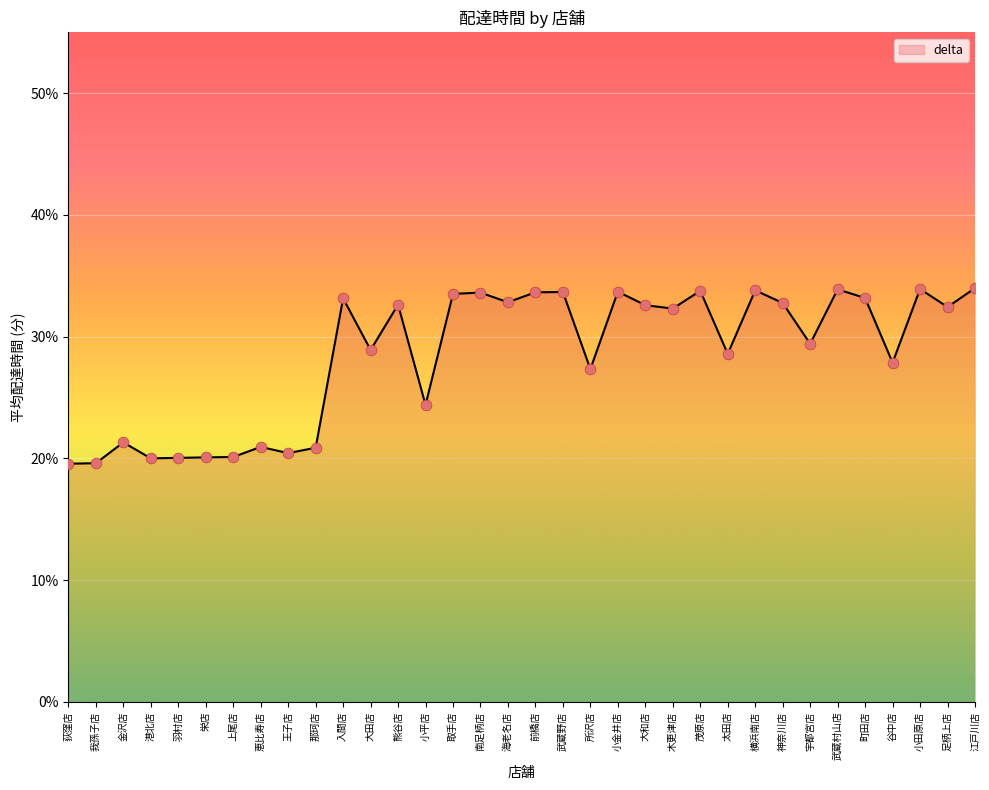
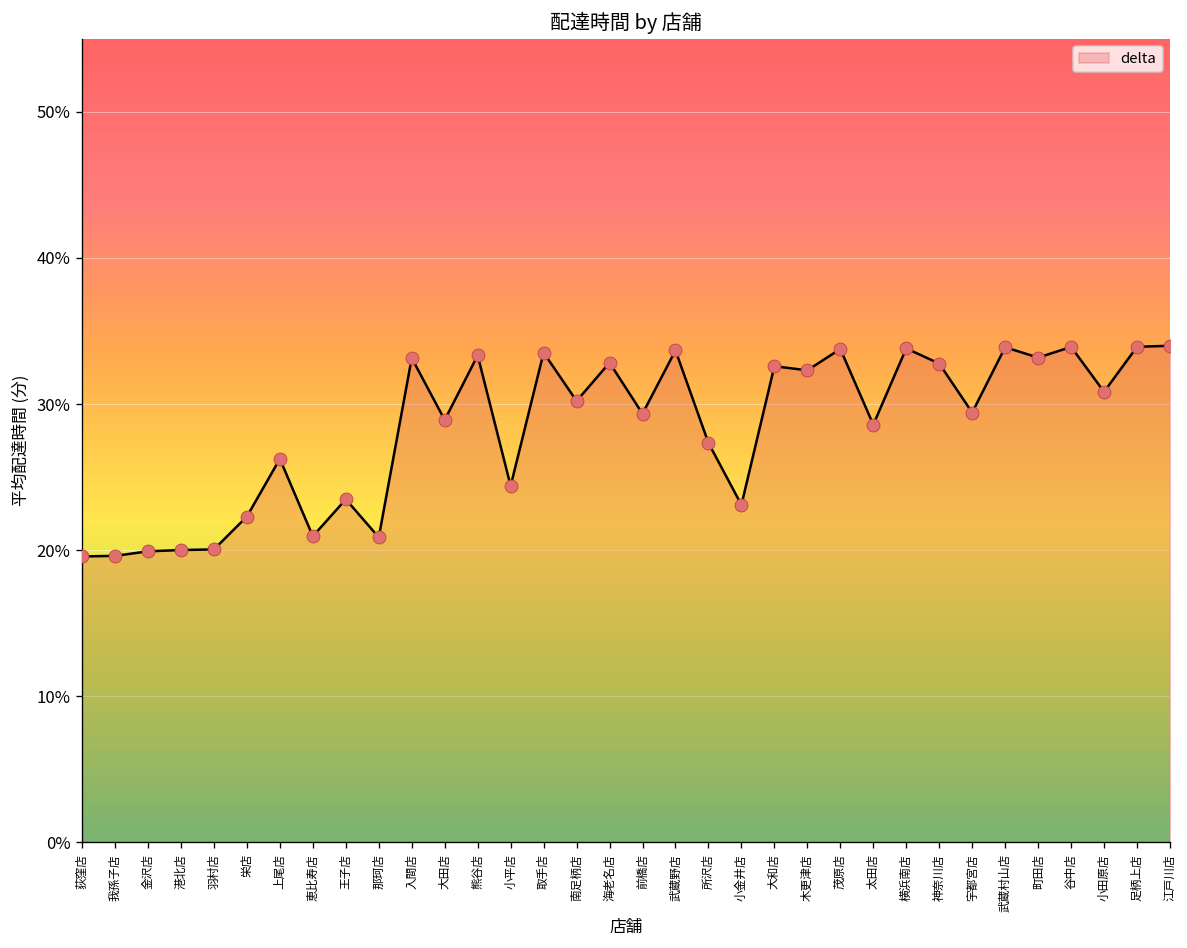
  {
    "荻窪店": "19.6%",
    "我孫子店": "19.6%",
-   "金沢店": "21.3%",
+   "金沢店": "19.9%",
    "港北店": "20.0%",
    "羽村店": "20.1%",
-   "栄店": "20.1%",
-   "上尾店": "20.1%",
+   "栄店": "22.3%",
+   "上尾店": "26.3%",
    "恵比寿店": "21.0%",
-   "王子店": "20.4%",
+   "王子店": "23.5%",
    "那珂店": "20.9%",
    "入間店": "33.2%",
    "大田店": "28.9%",
-   "熊谷店": "32.6%",
+   "熊谷店": "33.3%",
    "小平店": "24.4%",
    "取手店": "33.5%",
-   "南足柄店": "33.6%",
+   "南足柄店": "30.2%",
    "海老名店": "32.8%",
-   "前橋店": "33.7%",
+   "前橋店": "29.3%",
    "武蔵野店": "33.7%",
    "所沢店": "27.3%",
-   "小金井店": "33.7%",
+   "小金井店": "23.1%",
    "大和店": "32.6%",
    "木更津店": "32.3%",
    "茂原店": "33.8%",
    "太田店": "28.6%",
    "横浜南店": "33.8%",
    "神奈川店": "32.8%",
    "宇都宮店": "29.4%",
    "武蔵村山店": "33.9%",
    "町田店": "33.2%",
-   "谷中店": "27.9%",
-   "小田原店": "33.9%",
-   "足柄上店": "32.4%",
+   "谷中店": "33.9%",
+   "小田原店": "30.8%",
+   "足柄上店": "33.9%",
    "江戸川店": "34.0%"
  }
